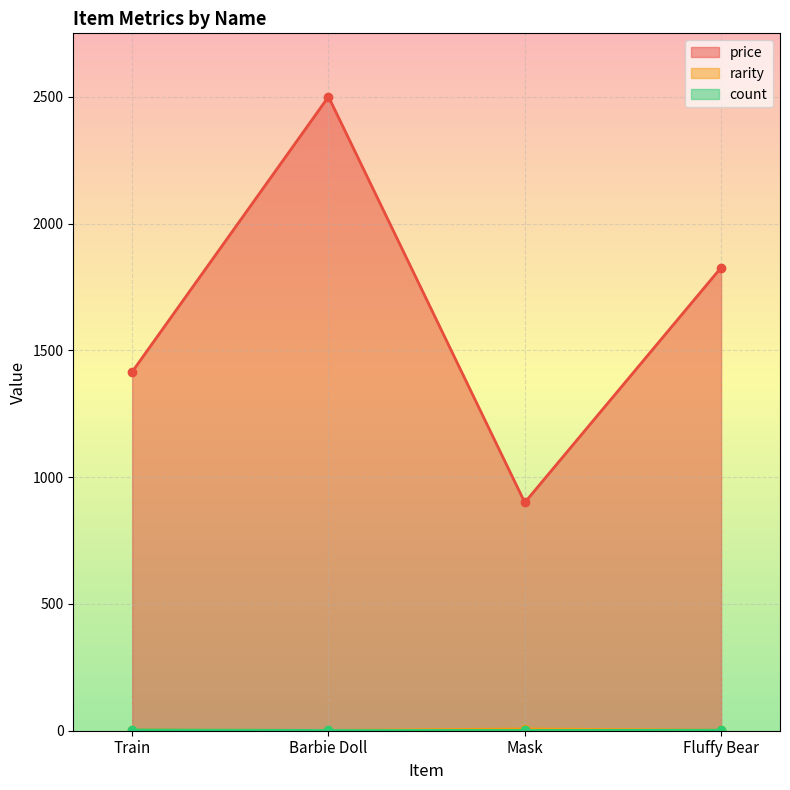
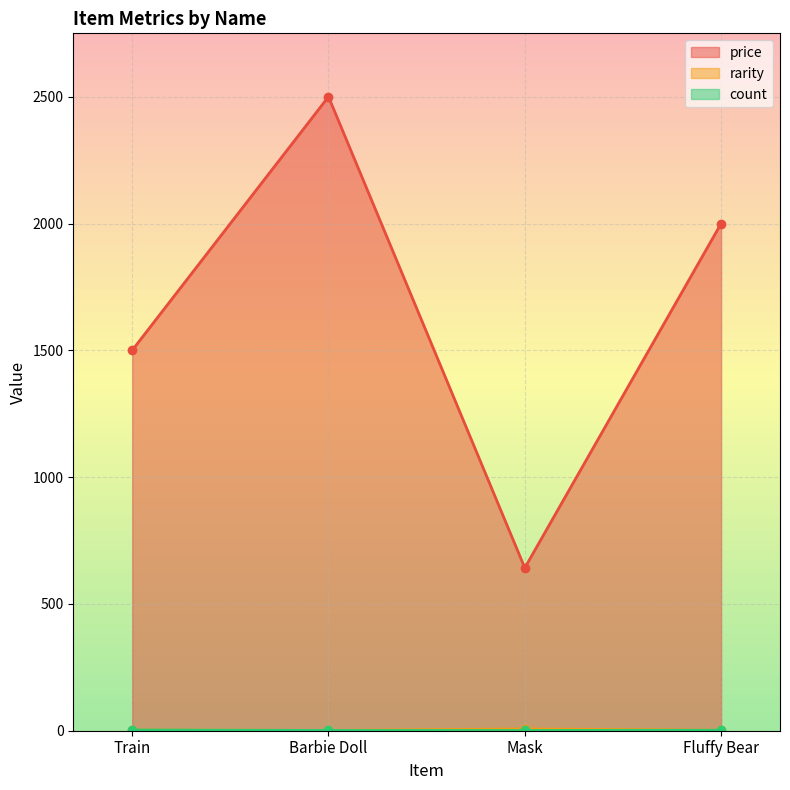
  {
    "price": {
-     "Train": 1420,
+     "Train": 1500,
      "Barbie Doll": 2500,
-     "Mask": 900,
-     "Fluffy Bear": 1830
+     "Mask": 640,
+     "Fluffy Bear": 2000
    }
  }
